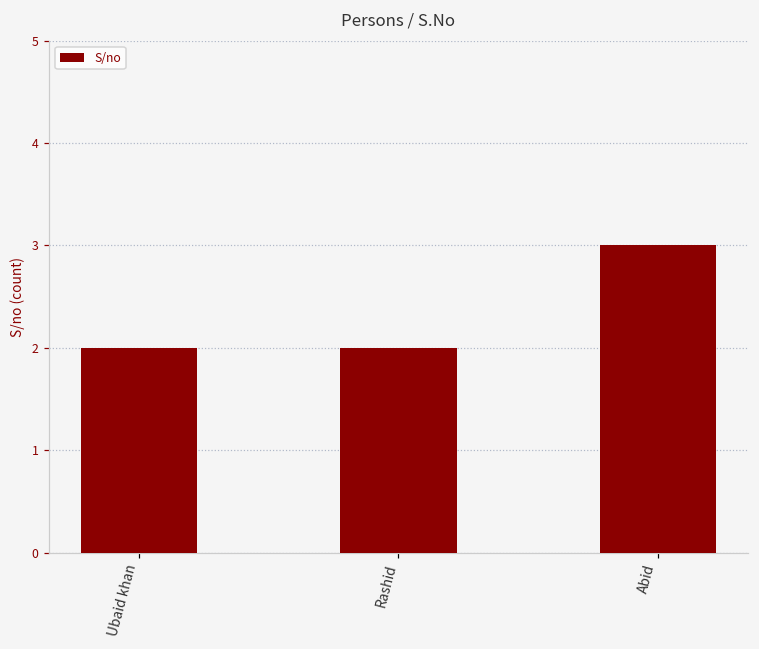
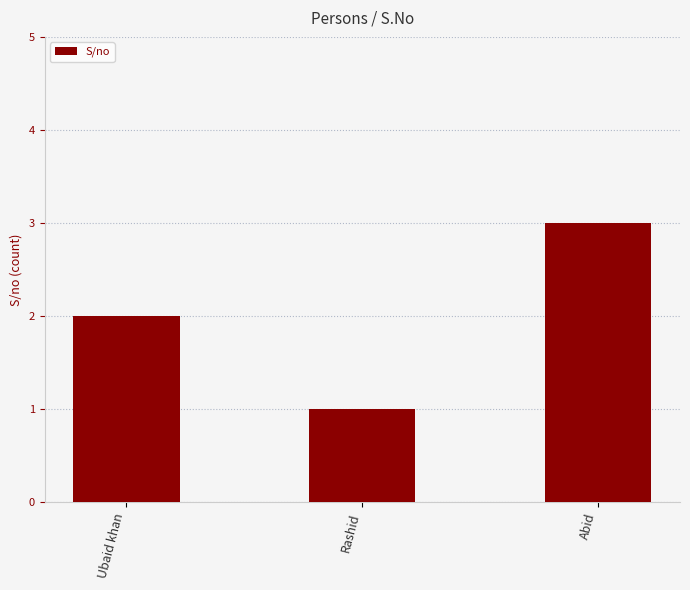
  {
    "Ubaid khan": 2,
-   "Rashid": 2,
+   "Rashid": 1,
    "Abid": 3
  }
